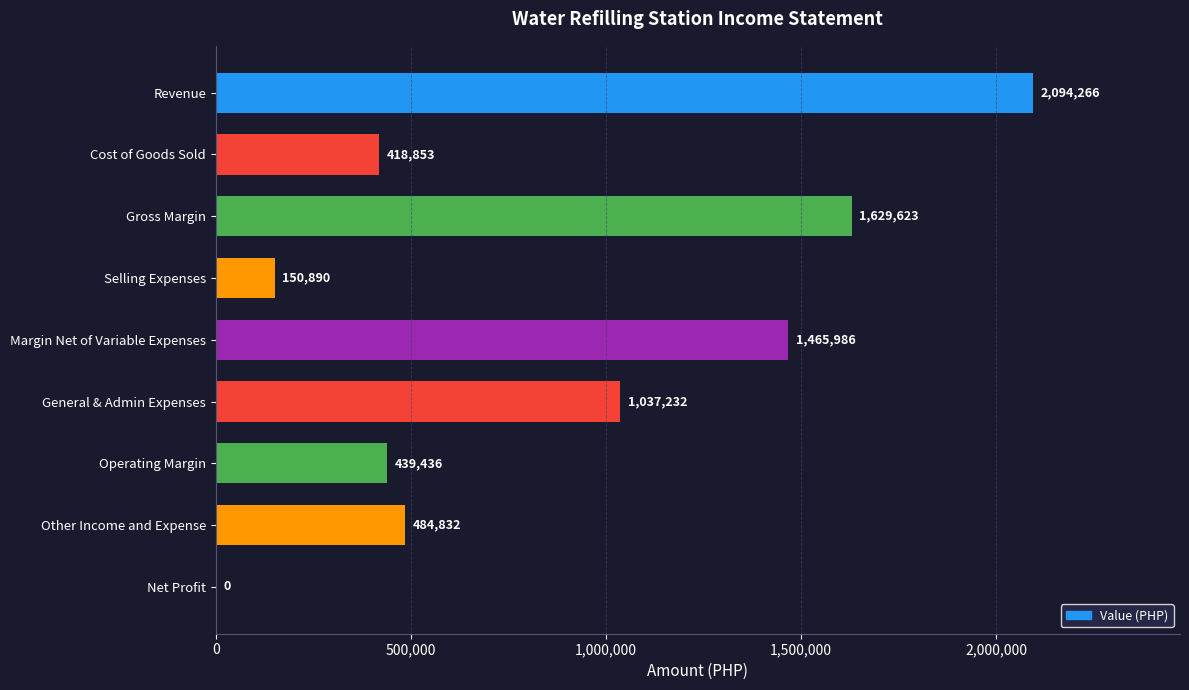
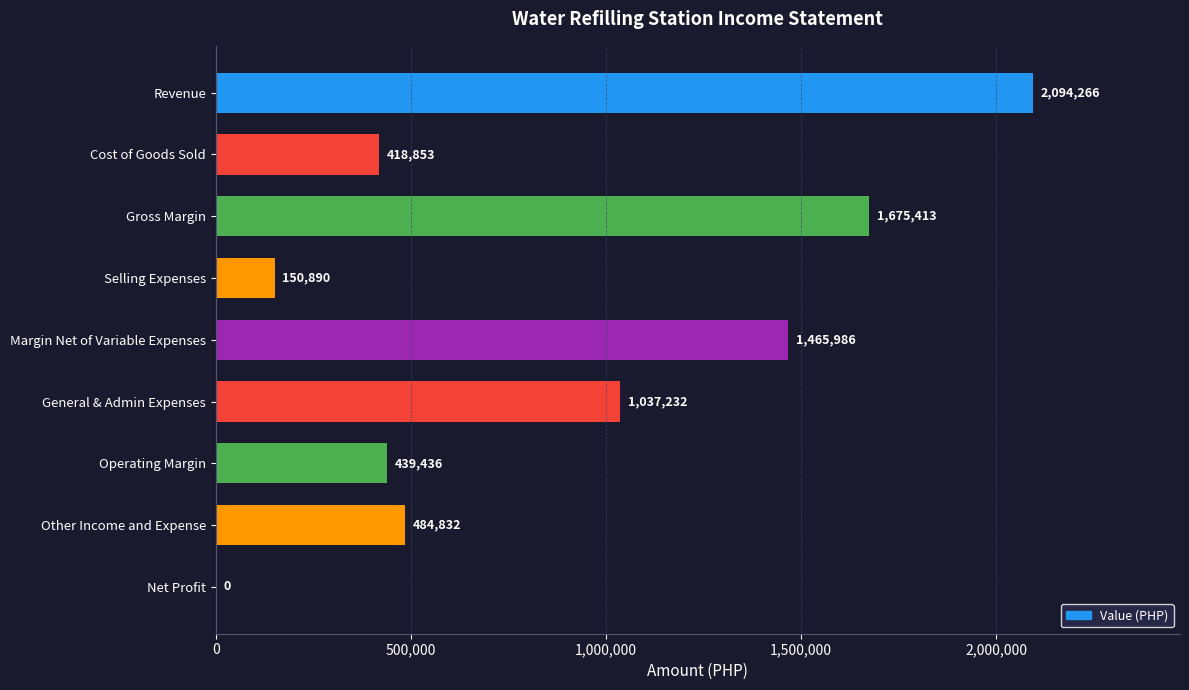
  {
    "Revenue": "2,094,266",
    "Cost of Goods Sold": "418,853",
-   "Gross Margin": "1,629,623",
+   "Gross Margin": "1,675,413",
    "Selling Expenses": "150,890",
    "Margin Net of Variable Expenses": "1,465,986",
    "General & Admin Expenses": "1,037,232",
    "Operating Margin": "439,436",
    "Other Income and Expense": "484,832",
    "Net Profit": "0"
  }
